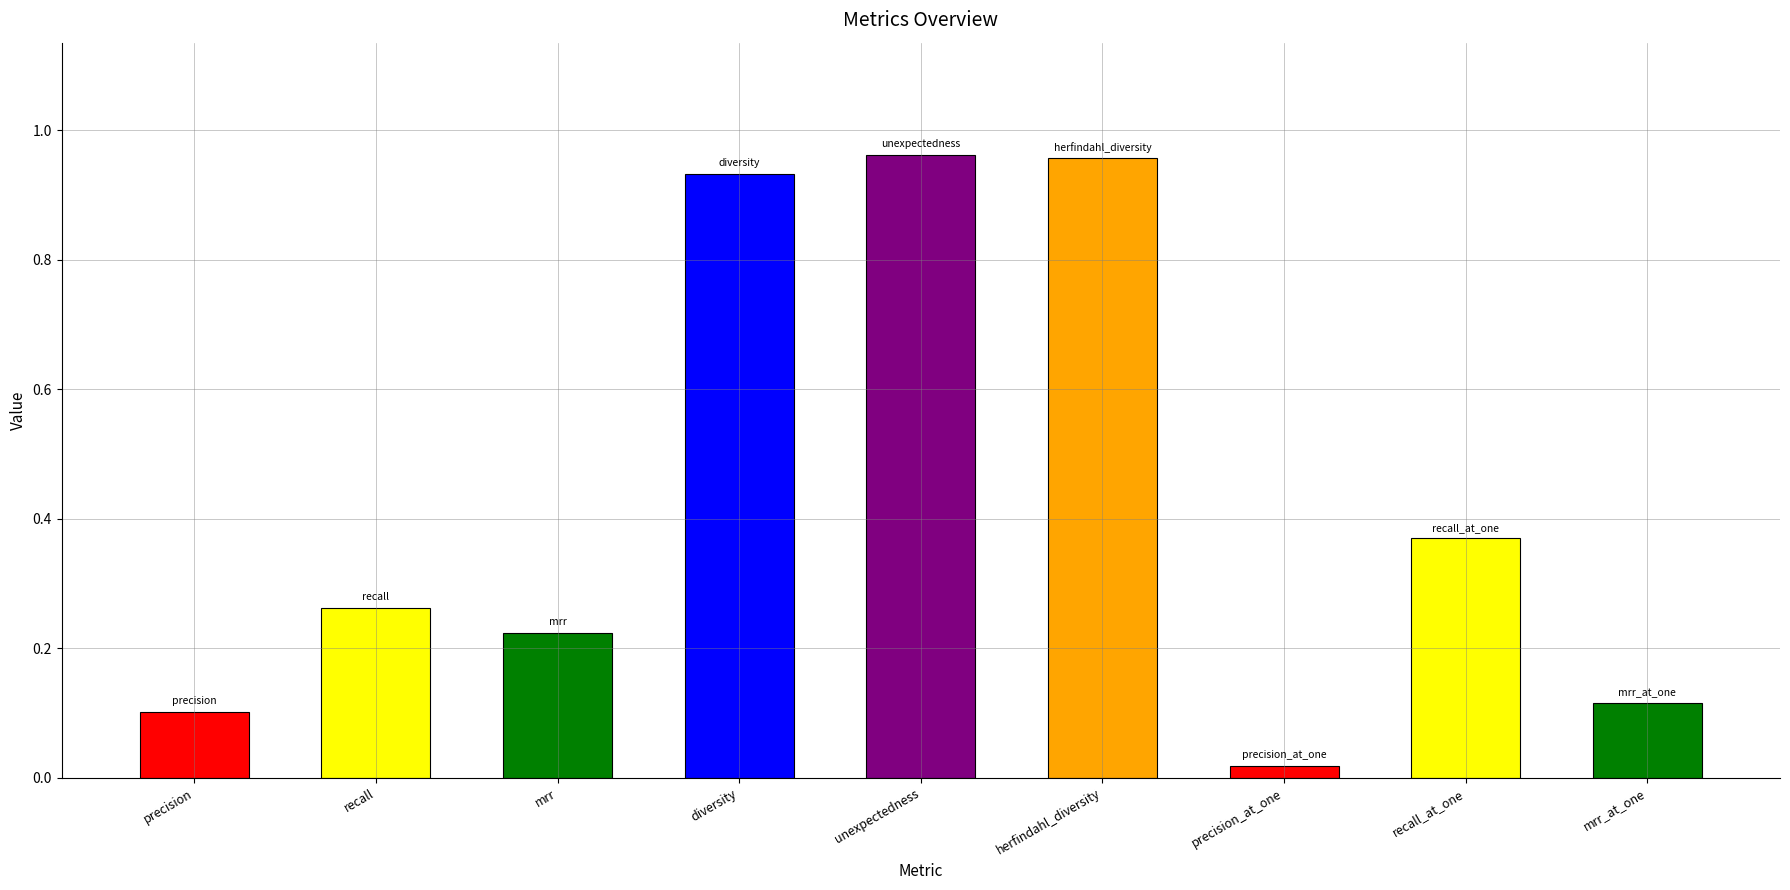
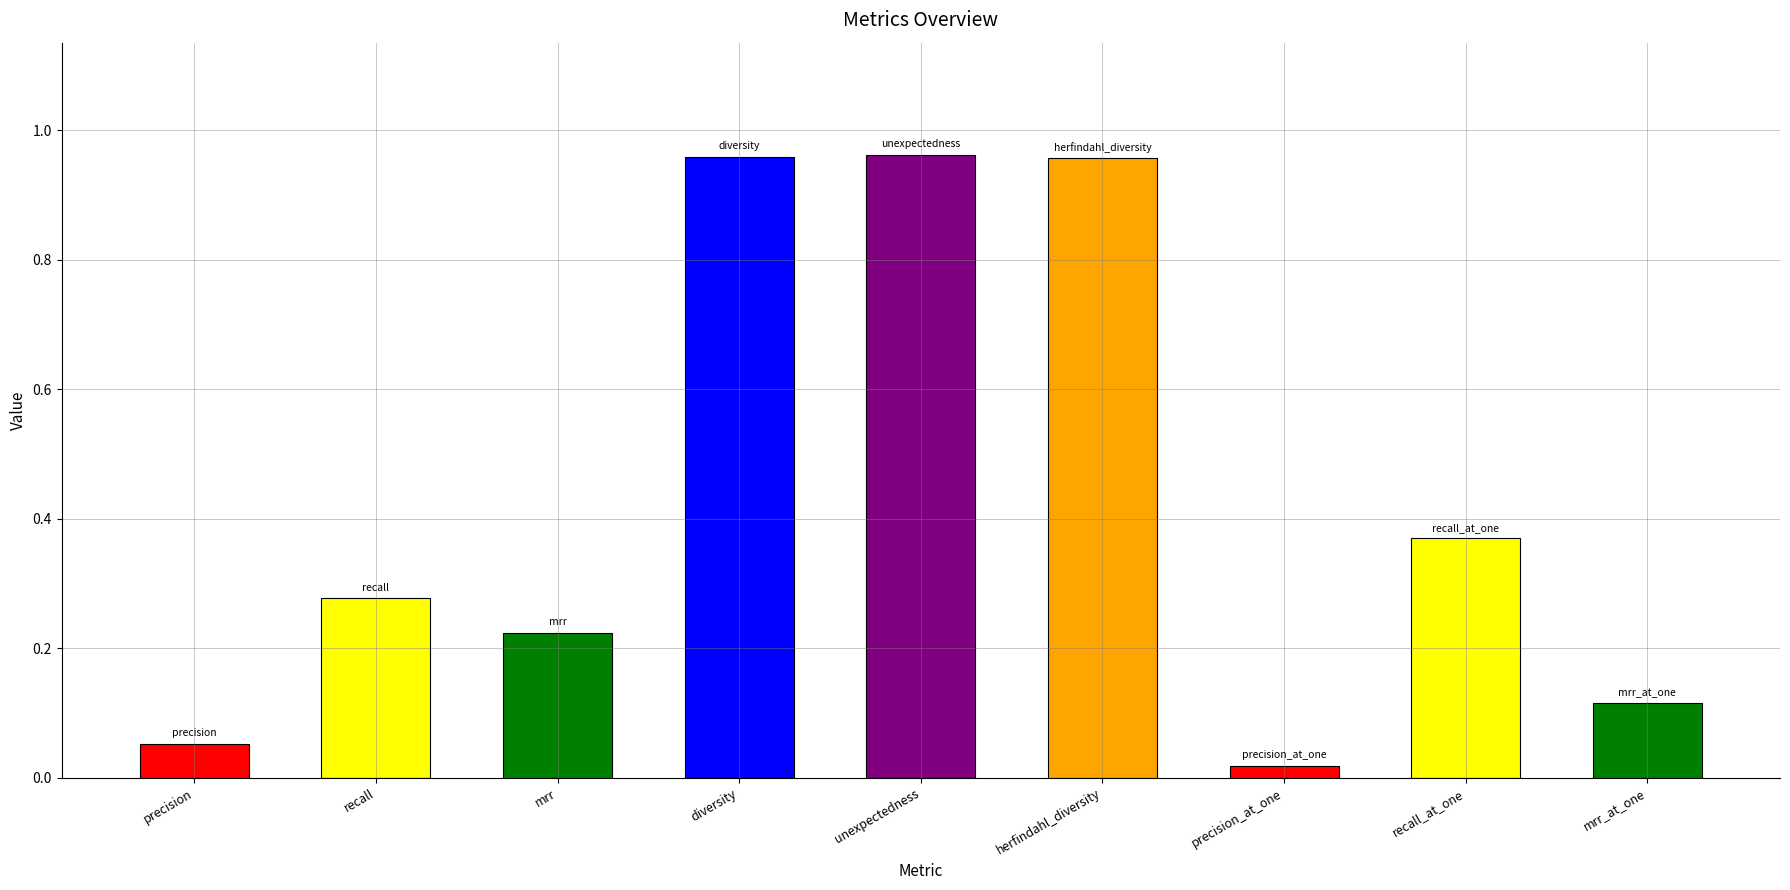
  {
-   "precision": 0.10,
-   "recall": 0.26,
+   "precision": 0.05,
+   "recall": 0.28,
    "mrr": 0.22,
-   "diversity": 0.93,
+   "diversity": 0.96,
    "unexpectedness": 0.96,
    "herfindahl_diversity": 0.96,
    "precision_at_one": 0.02,
    "recall_at_one": 0.37,
    "mrr_at_one": 0.12
  }
